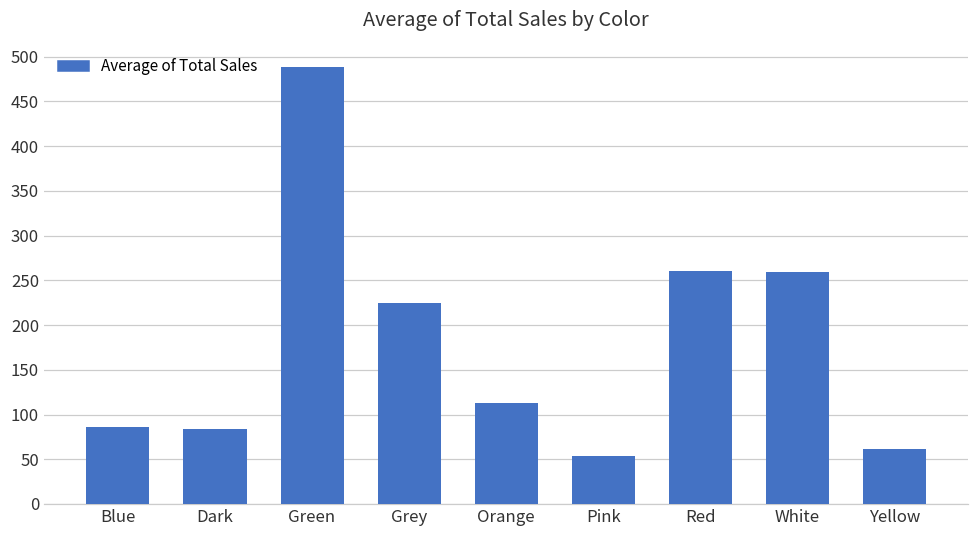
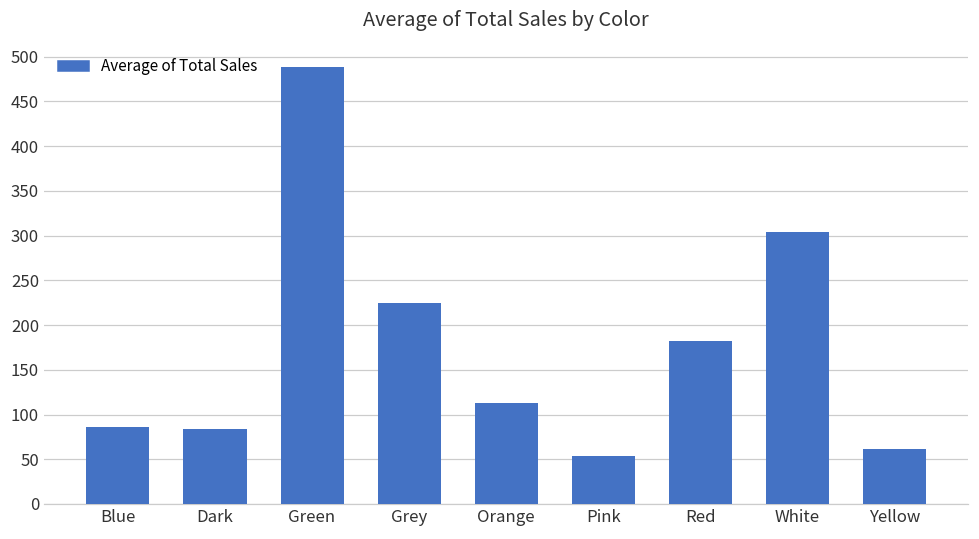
  {
    "Blue": 90,
    "Dark": 80,
    "Green": 490,
    "Grey": 230,
    "Orange": 110,
    "Pink": 50,
-   "Red": 260,
-   "White": 260,
+   "Red": 180,
+   "White": 300,
    "Yellow": 60
  }
